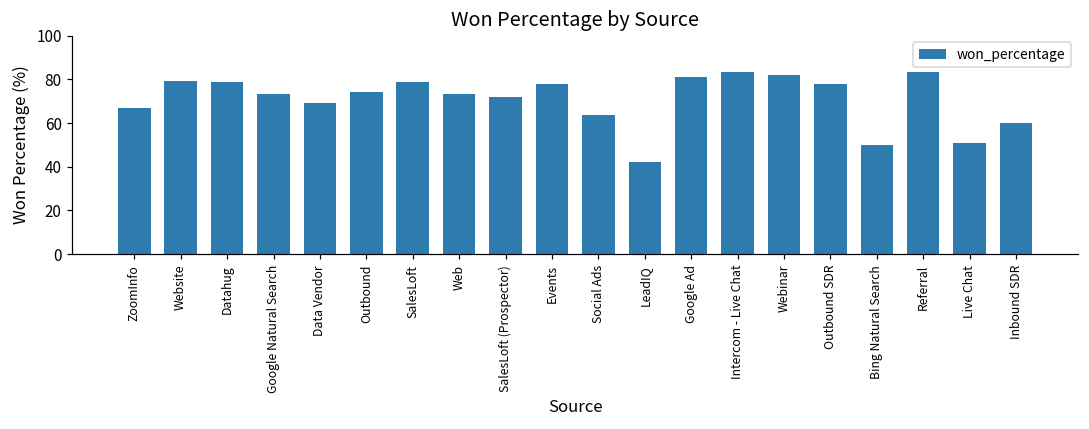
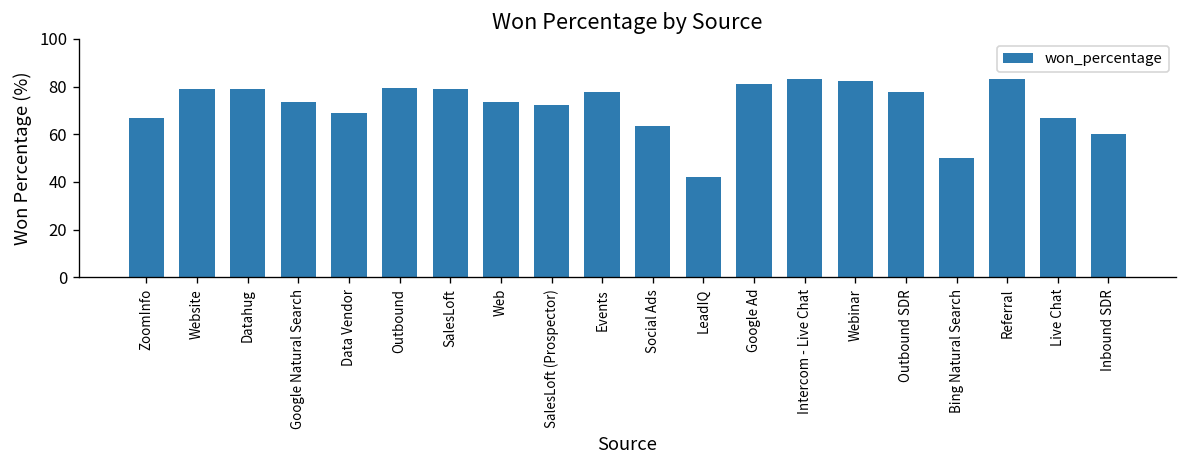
  {
    "ZoomInfo": 67,
    "Website": 79,
    "Datahug": 79,
    "Google Natural Search": 74,
    "Data Vendor": 69,
-   "Outbound": 74,
+   "Outbound": 79,
    "SalesLoft": 79,
    "Web": 73,
    "SalesLoft (Prospector)": 72,
    "Events": 78,
    "Social Ads": 64,
    "LeadIQ": 42,
    "Google Ad": 81,
    "Intercom - Live Chat": 83,
    "Webinar": 82,
    "Outbound SDR": 78,
    "Bing Natural Search": 50,
    "Referral": 83,
-   "Live Chat": 51,
+   "Live Chat": 67,
    "Inbound SDR": 60
  }
